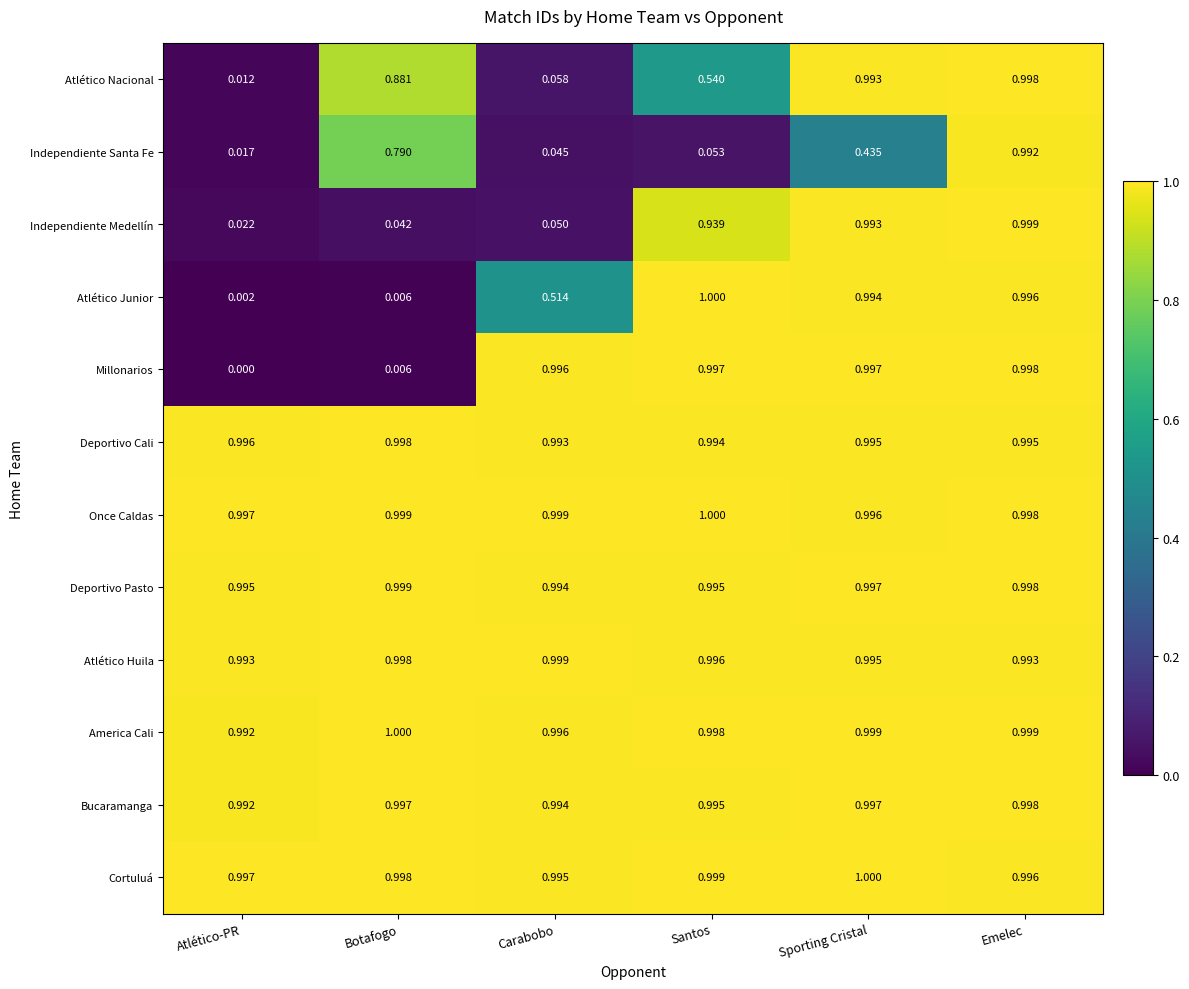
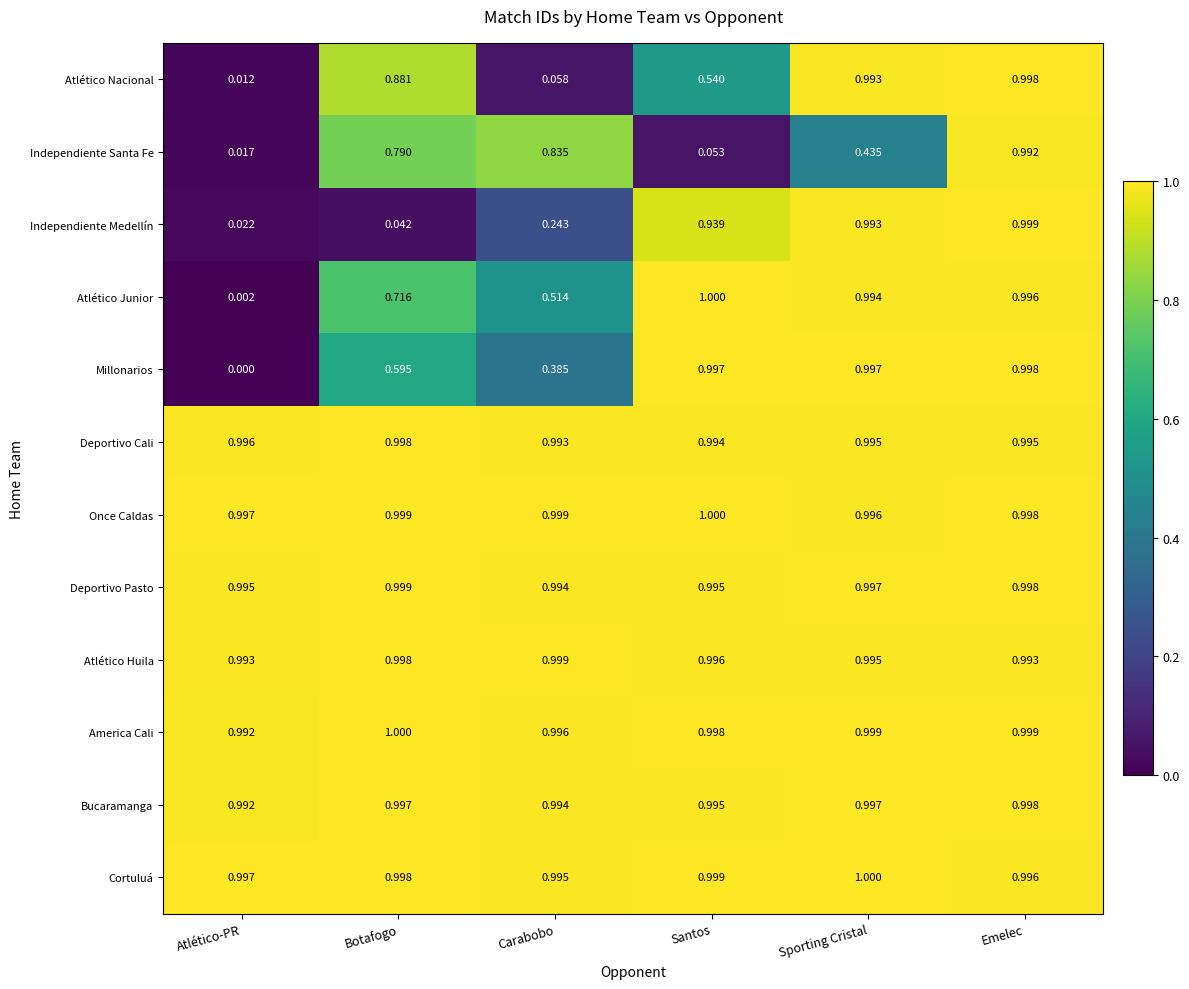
  {
    "Atlético Nacional": {
      "Atlético-PR": 0.012,
      "Botafogo": 0.881,
      "Carabobo": 0.058,
      "Santos": 0.540,
      "Sporting Cristal": 0.993,
      "Emelec": 0.998
    },
    "Independiente Santa Fe": {
      "Atlético-PR": 0.017,
      "Botafogo": 0.790,
-     "Carabobo": 0.045,
+     "Carabobo": 0.835,
      "Santos": 0.053,
      "Sporting Cristal": 0.435,
      "Emelec": 0.992
    },
    "Independiente Medellín": {
      "Atlético-PR": 0.022,
      "Botafogo": 0.042,
-     "Carabobo": 0.050,
+     "Carabobo": 0.243,
      "Santos": 0.939,
      "Sporting Cristal": 0.993,
      "Emelec": 0.999
    },
    "Atlético Junior": {
      "Atlético-PR": 0.002,
-     "Botafogo": 0.006,
+     "Botafogo": 0.716,
      "Carabobo": 0.514,
      "Santos": 1.000,
      "Sporting Cristal": 0.994,
      "Emelec": 0.996
    },
    "Millonarios": {
      "Atlético-PR": 0.000,
-     "Botafogo": 0.006,
-     "Carabobo": 0.996,
+     "Botafogo": 0.595,
+     "Carabobo": 0.385,
      "Santos": 0.997,
      "Sporting Cristal": 0.997,
      "Emelec": 0.998
    },
    "Deportivo Cali": {
      "Atlético-PR": 0.996,
      "Botafogo": 0.998,
      "Carabobo": 0.993,
      "Santos": 0.994,
      "Sporting Cristal": 0.995,
      "Emelec": 0.995
    },
    "Once Caldas": {
      "Atlético-PR": 0.997,
      "Botafogo": 0.999,
      "Carabobo": 0.999,
      "Santos": 1.000,
      "Sporting Cristal": 0.996,
      "Emelec": 0.998
    },
    "Deportivo Pasto": {
      "Atlético-PR": 0.995,
      "Botafogo": 0.999,
      "Carabobo": 0.994,
      "Santos": 0.995,
      "Sporting Cristal": 0.997,
      "Emelec": 0.998
    },
    "Atlético Huila": {
      "Atlético-PR": 0.993,
      "Botafogo": 0.998,
      "Carabobo": 0.999,
      "Santos": 0.996,
      "Sporting Cristal": 0.995,
      "Emelec": 0.993
    },
    "America Cali": {
      "Atlético-PR": 0.992,
      "Botafogo": 1.000,
      "Carabobo": 0.996,
      "Santos": 0.998,
      "Sporting Cristal": 0.999,
      "Emelec": 0.999
    },
    "Bucaramanga": {
      "Atlético-PR": 0.992,
      "Botafogo": 0.997,
      "Carabobo": 0.994,
      "Santos": 0.995,
      "Sporting Cristal": 0.997,
      "Emelec": 0.998
    },
    "Cortuluá": {
      "Atlético-PR": 0.997,
      "Botafogo": 0.998,
      "Carabobo": 0.995,
      "Santos": 0.999,
      "Sporting Cristal": 1.000,
      "Emelec": 0.996
    }
  }
